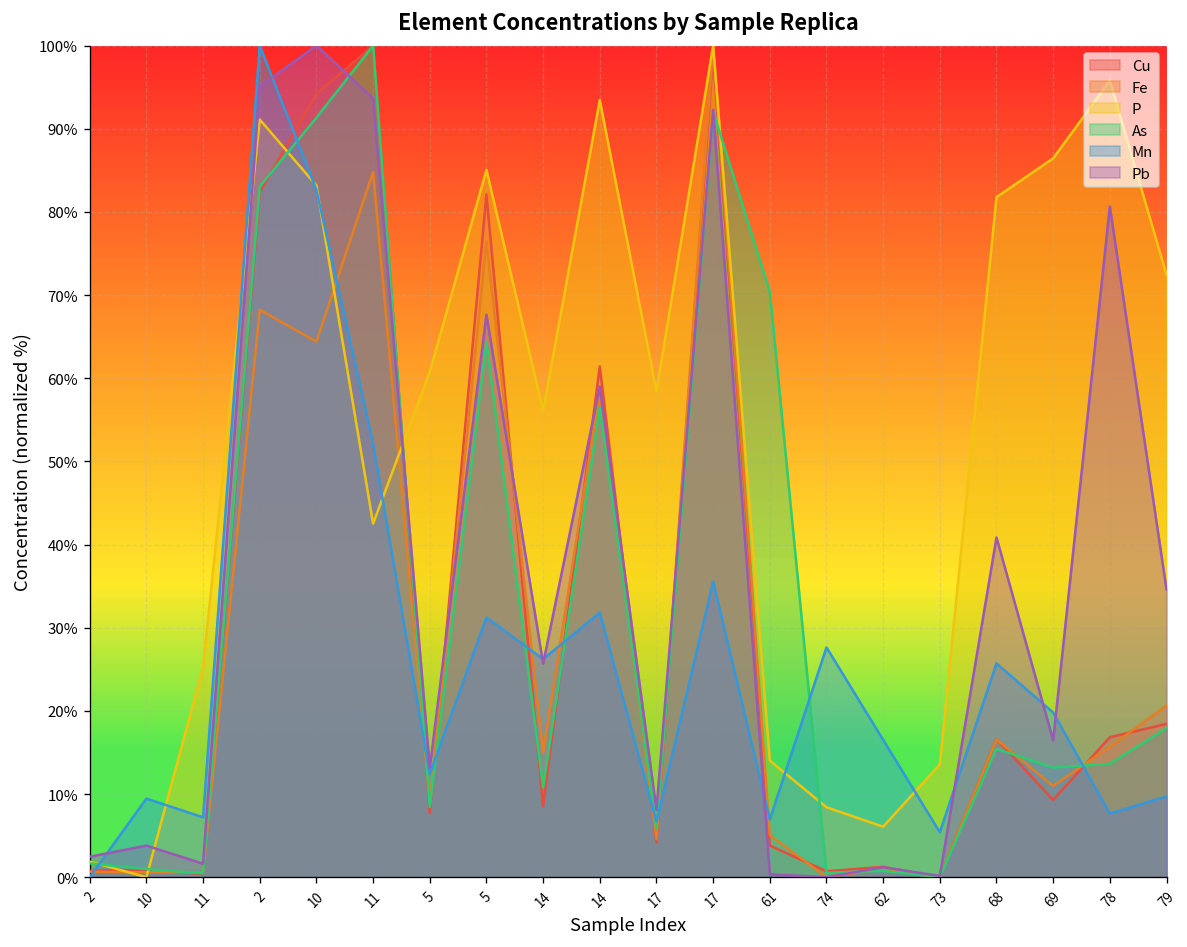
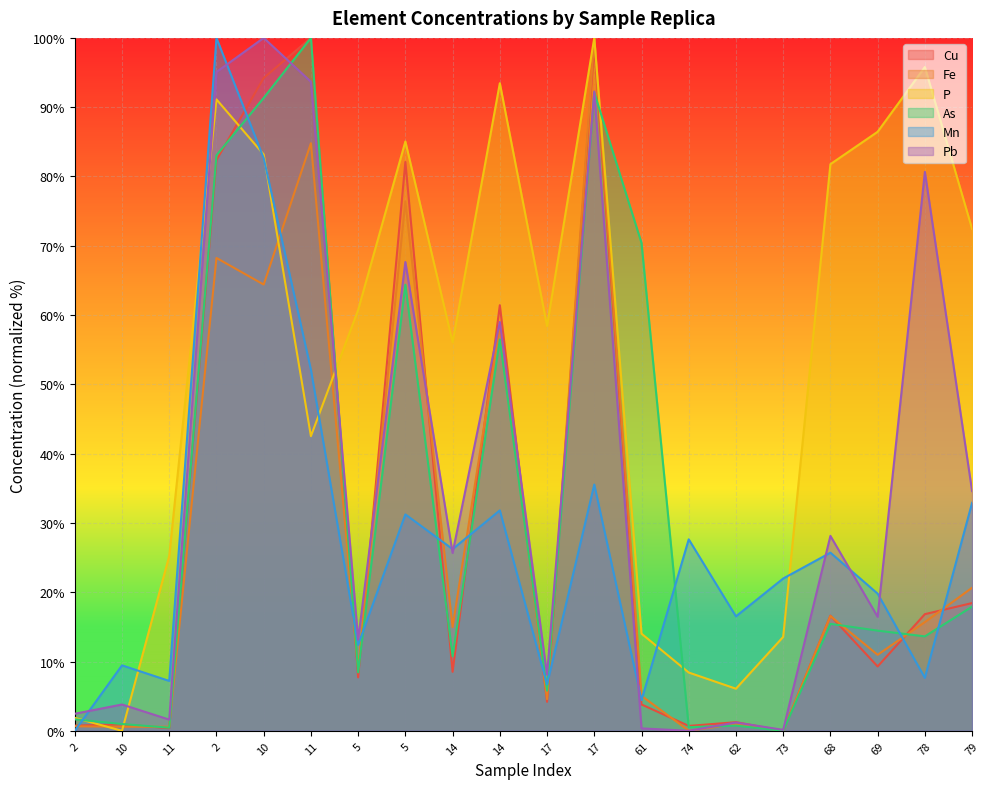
  {
    "As": {
      "61": "70%",
      "68": "15%",
-     "69": "13%",
+     "69": "14%",
      "78": "14%",
      "79": "18%"
    },
    "Mn": {
-     "61": "7%",
+     "61": "4%",
      "74": "28%",
      "62": "17%",
-     "73": "5%",
+     "73": "22%",
      "68": "26%",
      "69": "20%",
      "78": "8%",
-     "79": "10%"
+     "79": "33%"
    },
    "Pb": {
      "61": "0%",
-     "68": "41%",
+     "68": "28%",
      "69": "16%",
      "78": "81%",
      "79": "35%"
    }
  }
